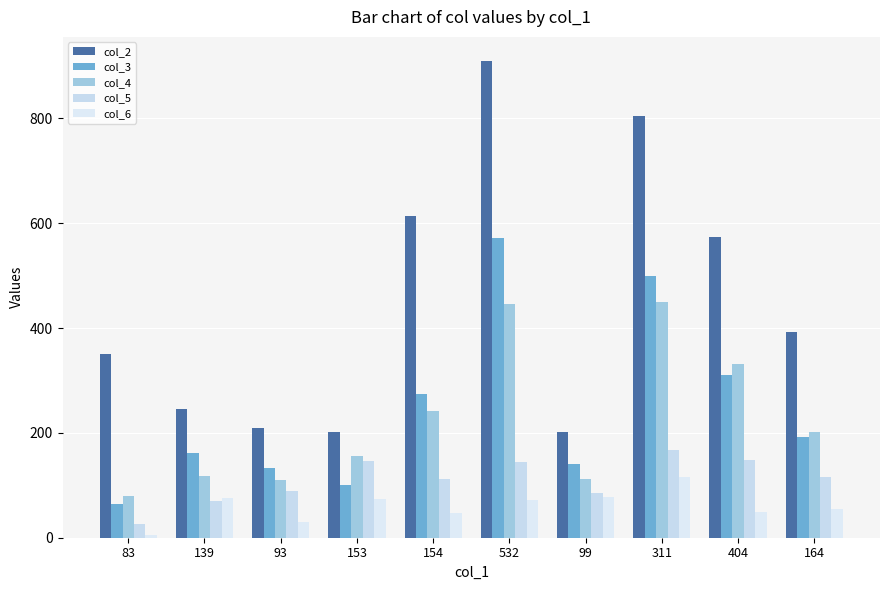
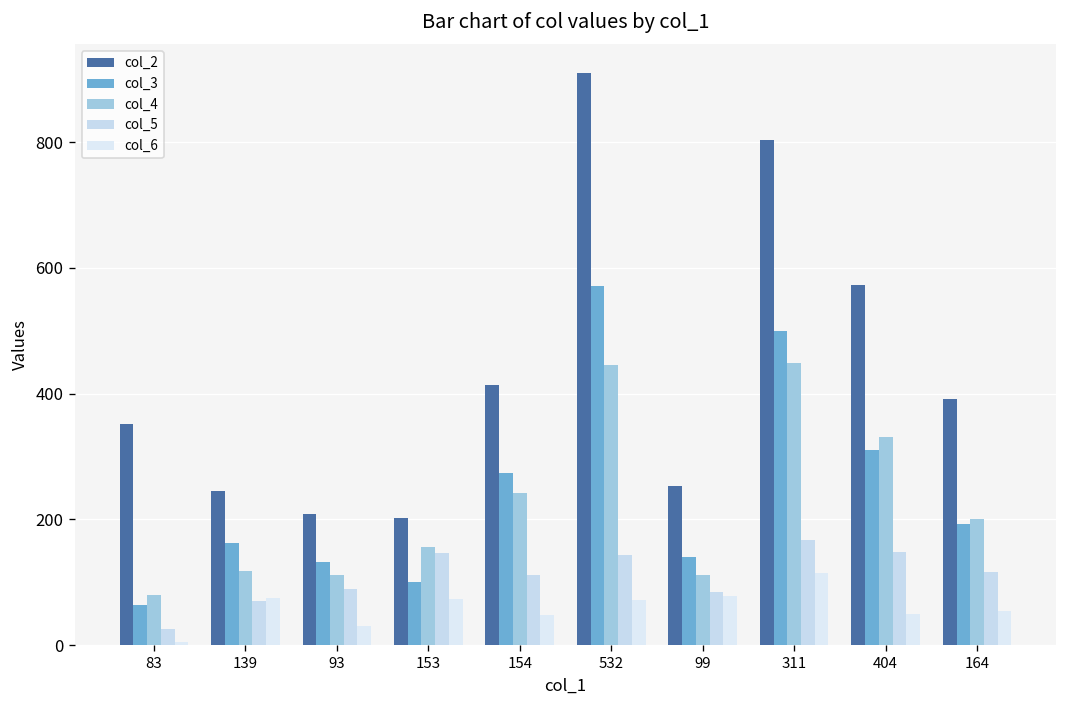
  {
    "col_2": {
      "83": 350,
      "139": 250,
      "93": 210,
      "153": 200,
-     "154": 610,
+     "154": 410,
      "532": 910,
-     "99": 200,
+     "99": 250,
      "311": 800,
      "404": 570,
      "164": 390
    }
  }
